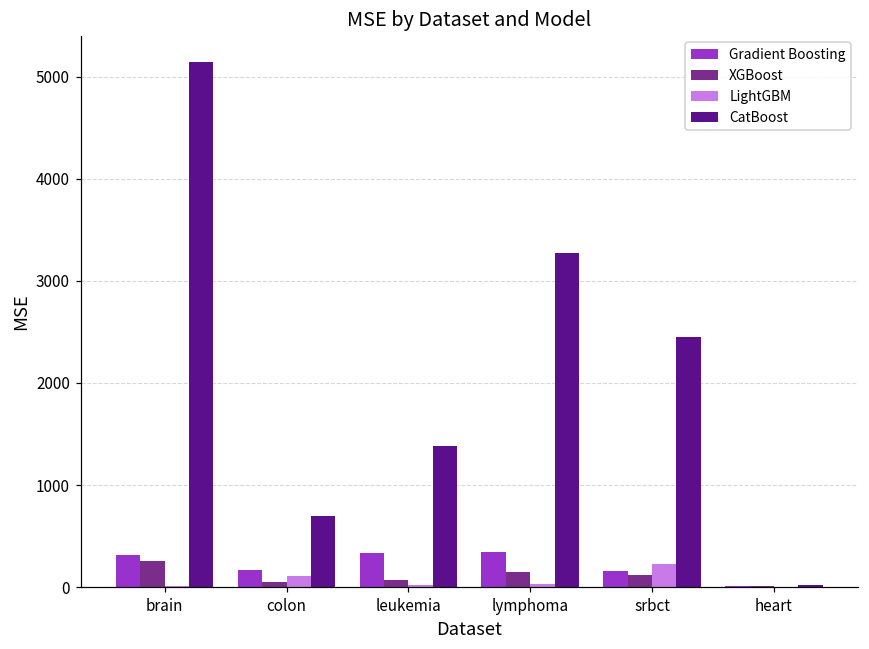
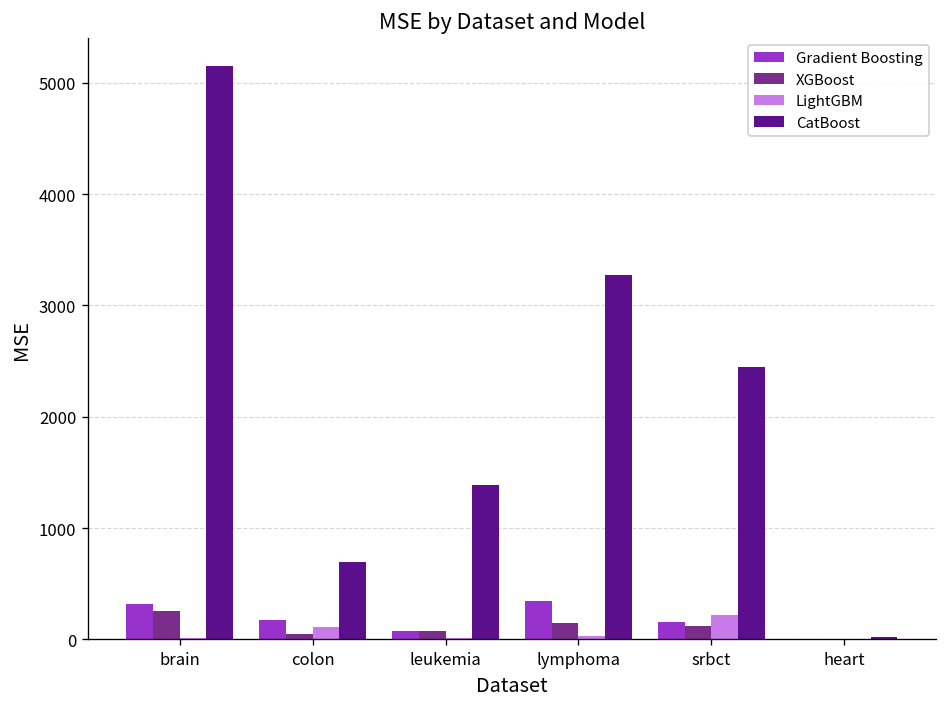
  {
    "Gradient Boosting": {
      "brain": 300,
      "colon": 200,
-     "leukemia": 300,
+     "leukemia": 100,
      "lymphoma": 300,
      "srbct": 200
    },
    "LightGBM": {
      "colon": 100,
      "lymphoma": 0,
      "srbct": 200
    }
  }
